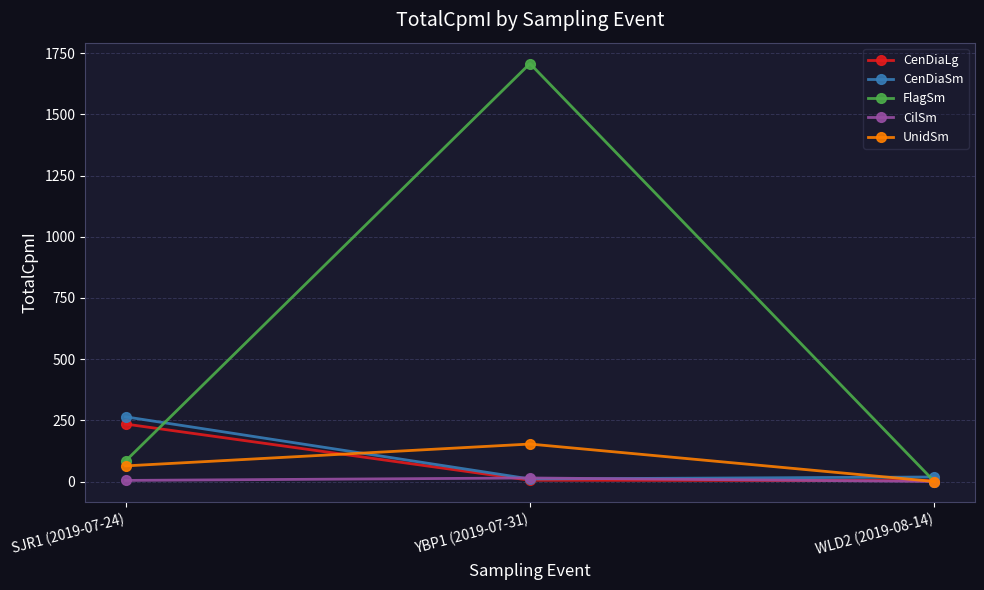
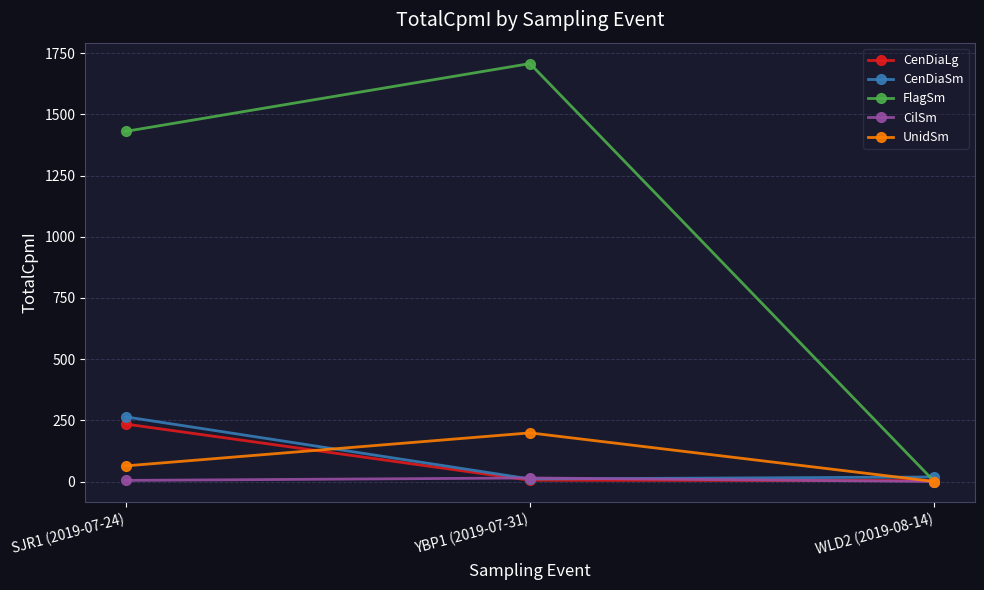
  {
    "CenDiaLg": {
      "SJR1 (2019-07-24)": 230
    },
    "CenDiaSm": {
      "SJR1 (2019-07-24)": 260,
      "WLD2 (2019-08-14)": 20
    },
    "FlagSm": {
-     "SJR1 (2019-07-24)": 80,
+     "SJR1 (2019-07-24)": 1430,
      "YBP1 (2019-07-31)": 1710
    },
    "CilSm": {
      "SJR1 (2019-07-24)": 0
    },
    "UnidSm": {
      "SJR1 (2019-07-24)": 60,
-     "YBP1 (2019-07-31)": 150
+     "YBP1 (2019-07-31)": 200
    }
  }
